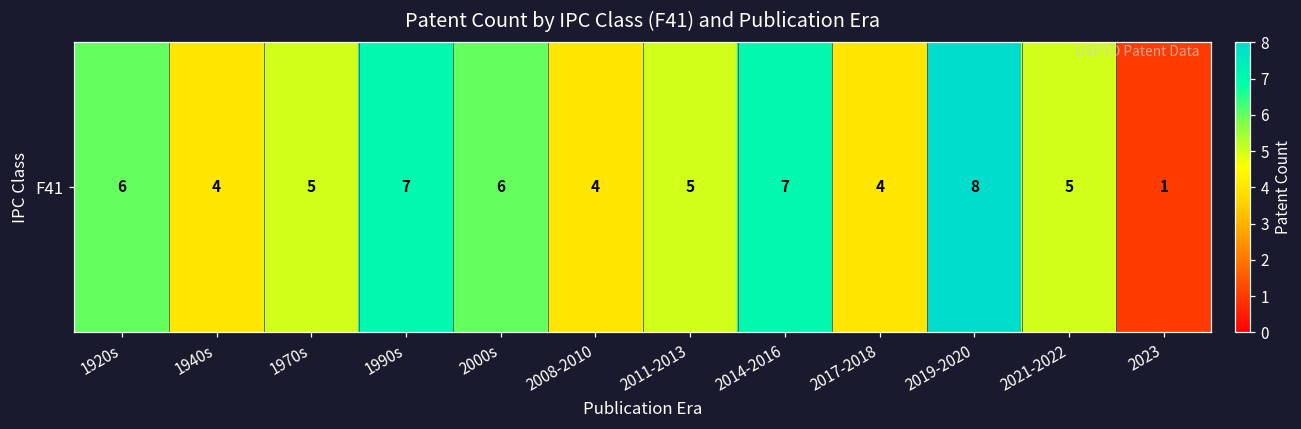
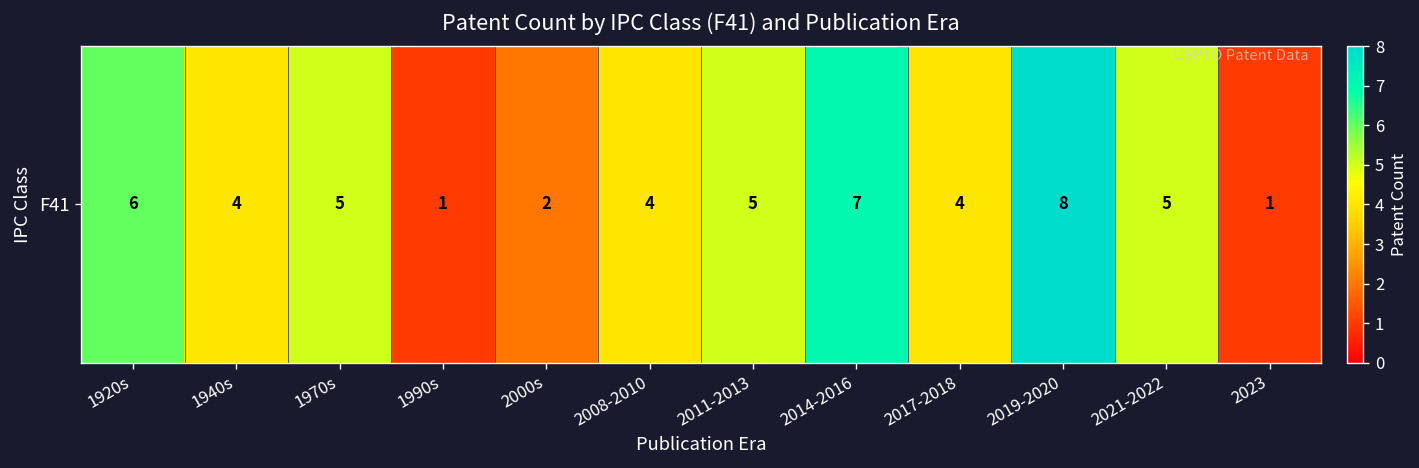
  {
    "F41": {
      "1920s": 6,
      "1940s": 4,
      "1970s": 5,
-     "1990s": 7,
-     "2000s": 6,
+     "1990s": 1,
+     "2000s": 2,
      "2008-2010": 4,
      "2011-2013": 5,
      "2014-2016": 7,
      "2017-2018": 4,
      "2019-2020": 8,
      "2021-2022": 5
    }
  }
